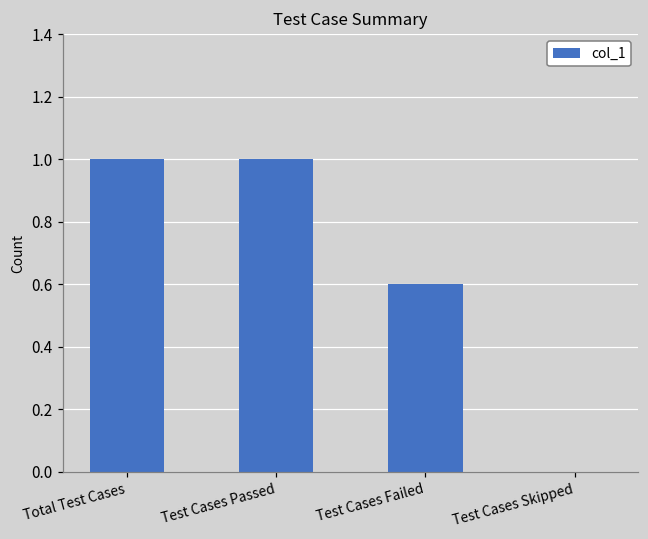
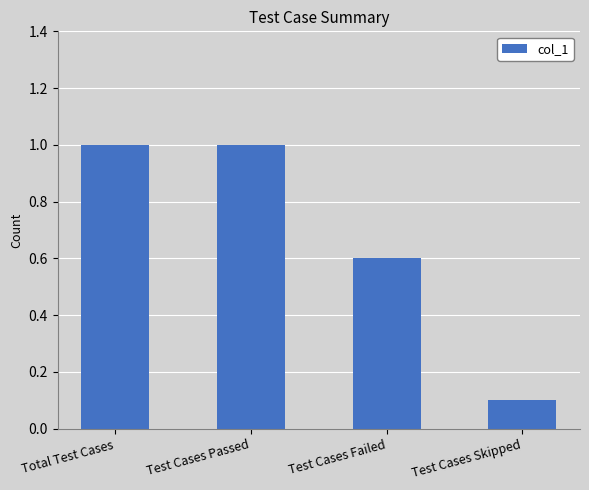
  {
    "Total Test Cases": 1.0,
    "Test Cases Passed": 1.0,
    "Test Cases Failed": 0.6,
-   "Test Cases Skipped": 0.0
+   "Test Cases Skipped": 0.1
  }
